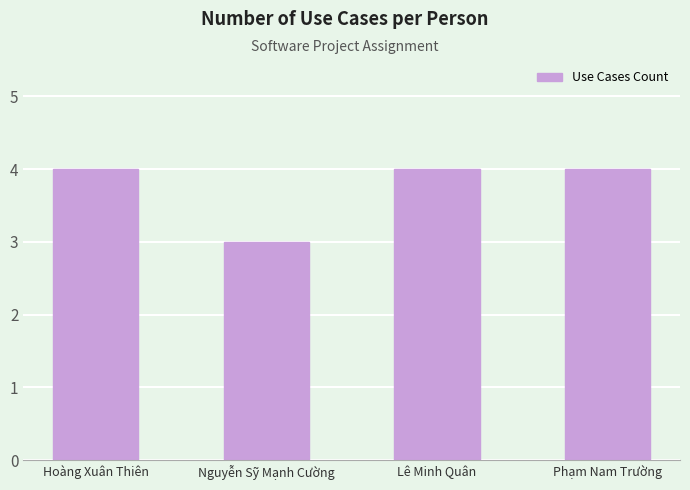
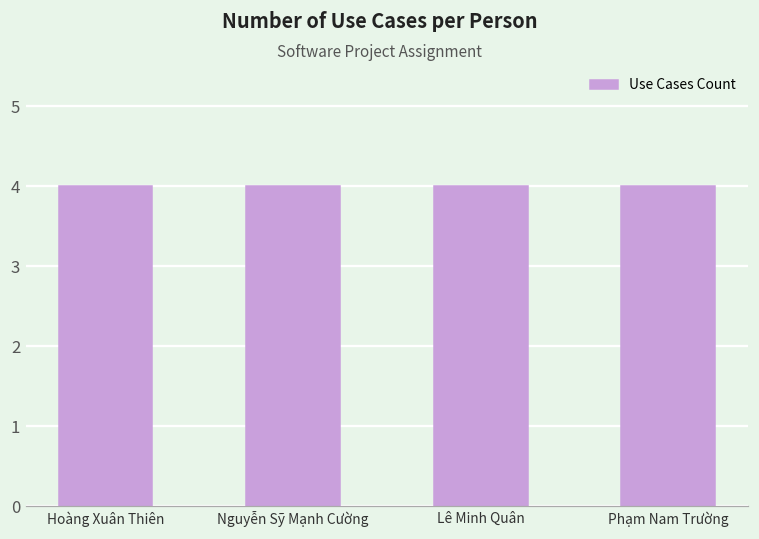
  {
    "Hoàng Xuân Thiên": 4,
-   "Nguyễn Sỹ Mạnh Cường": 3,
+   "Nguyễn Sỹ Mạnh Cường": 4,
    "Lê Minh Quân": 4,
    "Phạm Nam Trường": 4
  }
